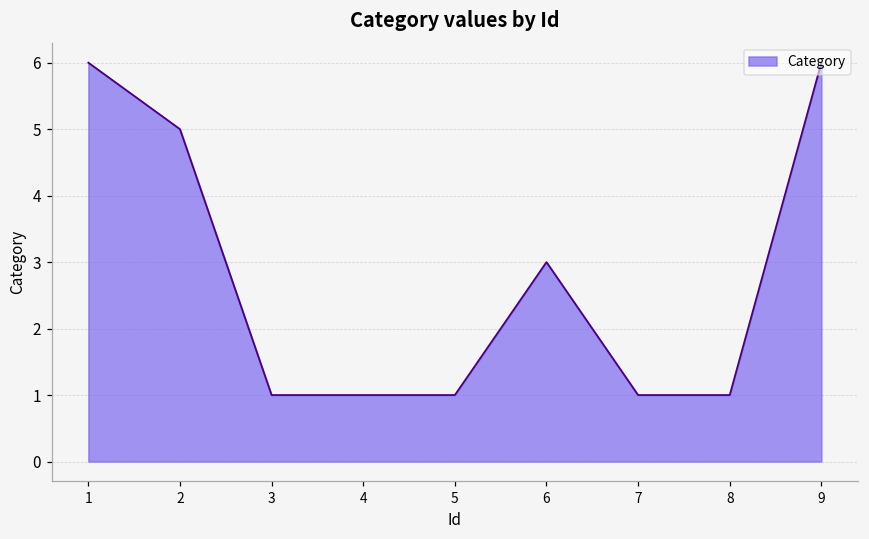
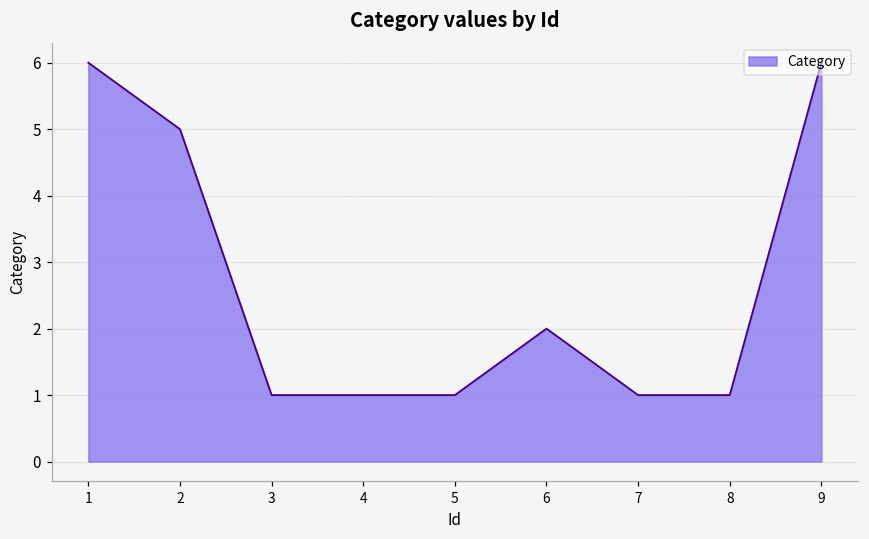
  {
    "1": 6,
    "2": 5,
    "3": 1,
    "4": 1,
    "5": 1,
-   "6": 3,
+   "6": 2,
    "7": 1,
    "8": 1
  }
